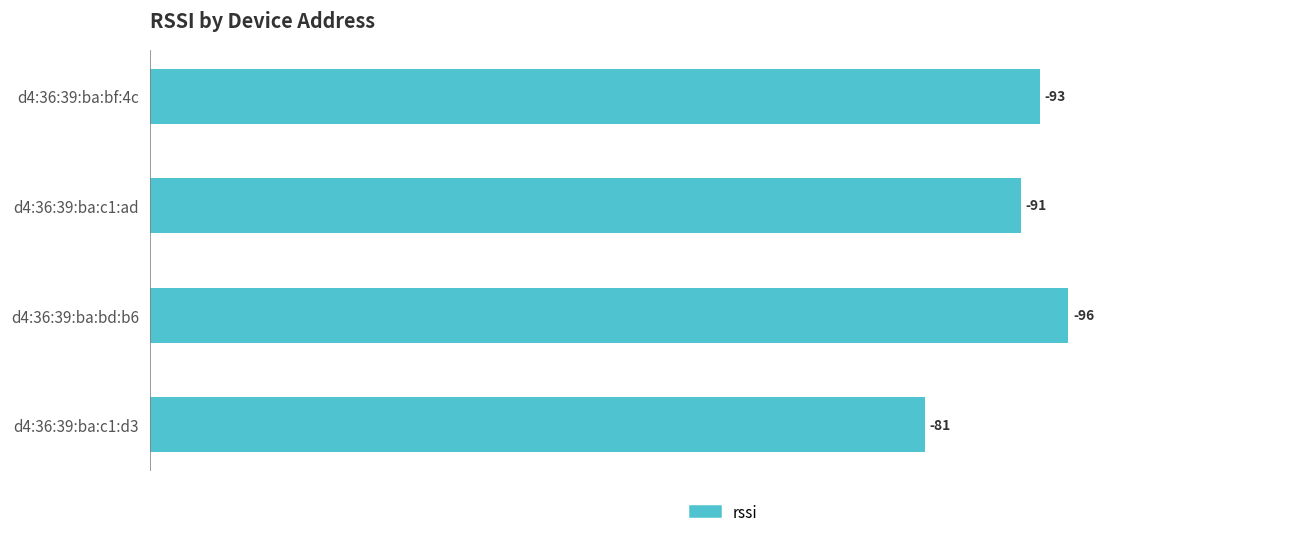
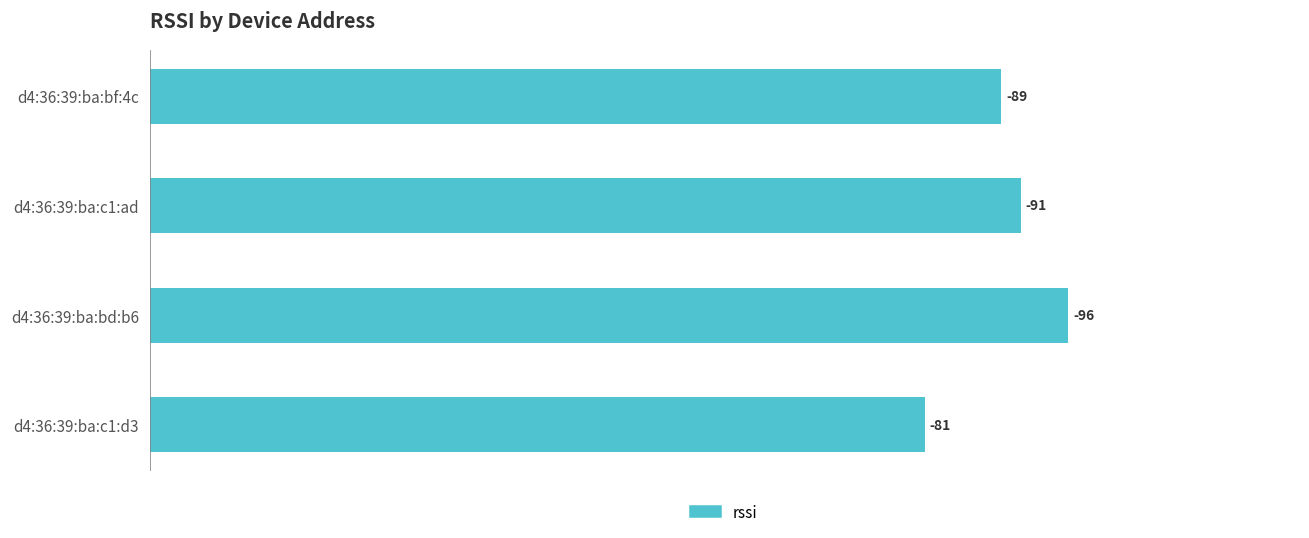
  {
-   "d4:36:39:ba:bf:4c": -93
+   "d4:36:39:ba:bf:4c": -89
  }
